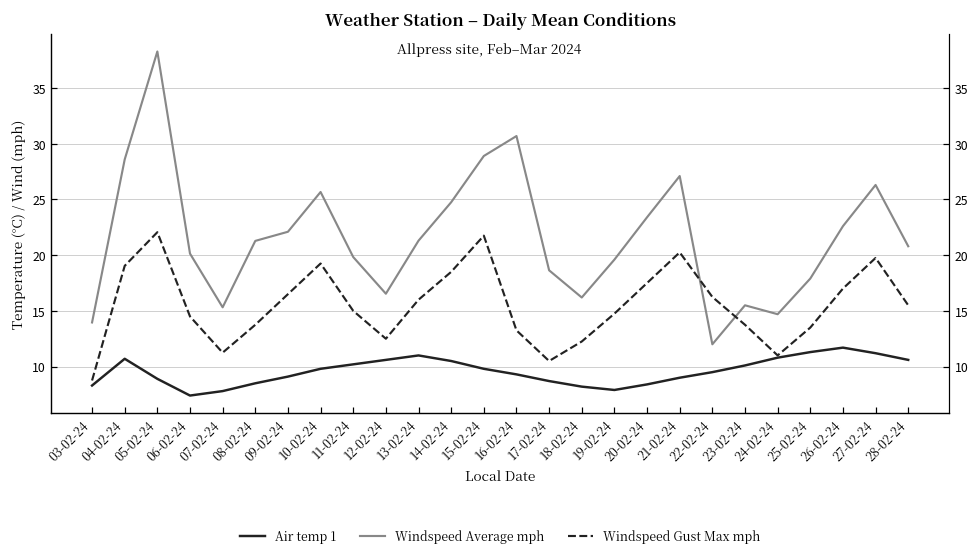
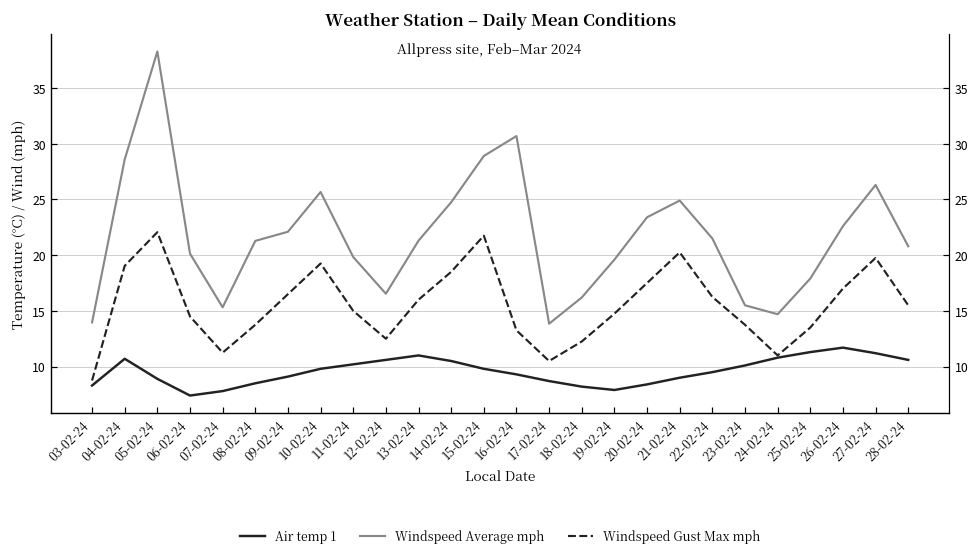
  {
    "Windspeed Average mph": {
      "03-02-24": 14.0,
      "04-02-24": 28.6,
      "05-02-24": 38.3,
      "06-02-24": 20.1,
      "07-02-24": 15.3,
      "08-02-24": 21.3,
      "09-02-24": 22.1,
      "10-02-24": 25.7,
      "11-02-24": 19.8,
      "12-02-24": 16.5,
      "13-02-24": 21.3,
      "14-02-24": 24.8,
      "15-02-24": 28.9,
      "16-02-24": 30.7,
-     "17-02-24": 18.6,
+     "17-02-24": 13.9,
      "18-02-24": 16.2,
      "19-02-24": 19.6,
      "20-02-24": 23.4,
-     "21-02-24": 27.1,
-     "22-02-24": 12.0,
+     "21-02-24": 24.9,
+     "22-02-24": 21.5,
      "23-02-24": 15.5,
      "24-02-24": 14.7,
      "25-02-24": 17.9,
      "26-02-24": 22.6,
      "27-02-24": 26.3,
      "28-02-24": 20.8
    }
  }
